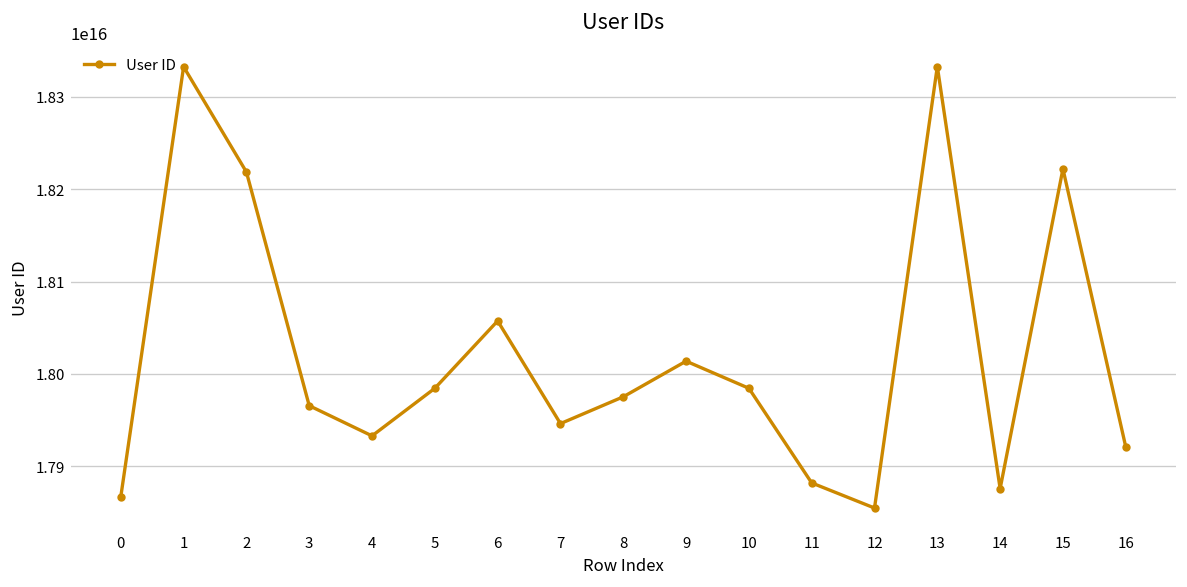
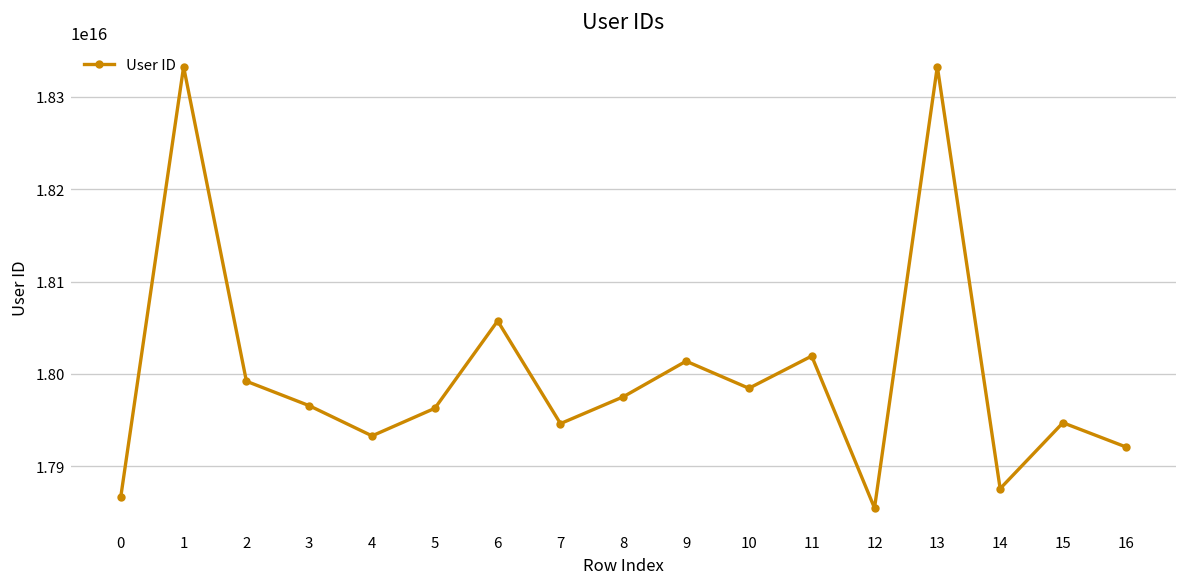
  {
    "0": 17870000000000000,
    "1": 18330000000000000,
-   "2": 18220000000000000,
+   "2": 17990000000000000,
    "3": 17970000000000000,
    "4": 17930000000000000,
-   "5": 17980000000000000,
+   "5": 17960000000000000,
    "6": 18060000000000000,
    "7": 17950000000000000,
    "8": 17980000000000000,
    "9": 18010000000000000,
    "10": 17980000000000000,
-   "11": 17880000000000000,
+   "11": 18020000000000000,
    "12": 17850000000000000,
    "13": 18330000000000000,
    "14": 17880000000000000,
-   "15": 18220000000000000,
+   "15": 17950000000000000,
    "16": 17920000000000000
  }
